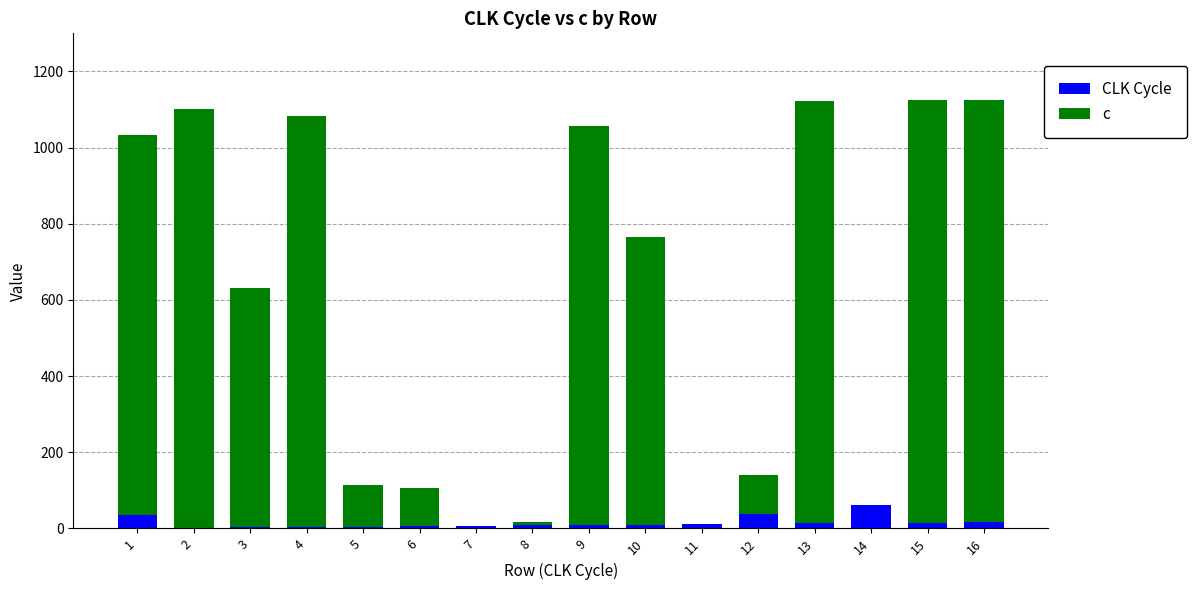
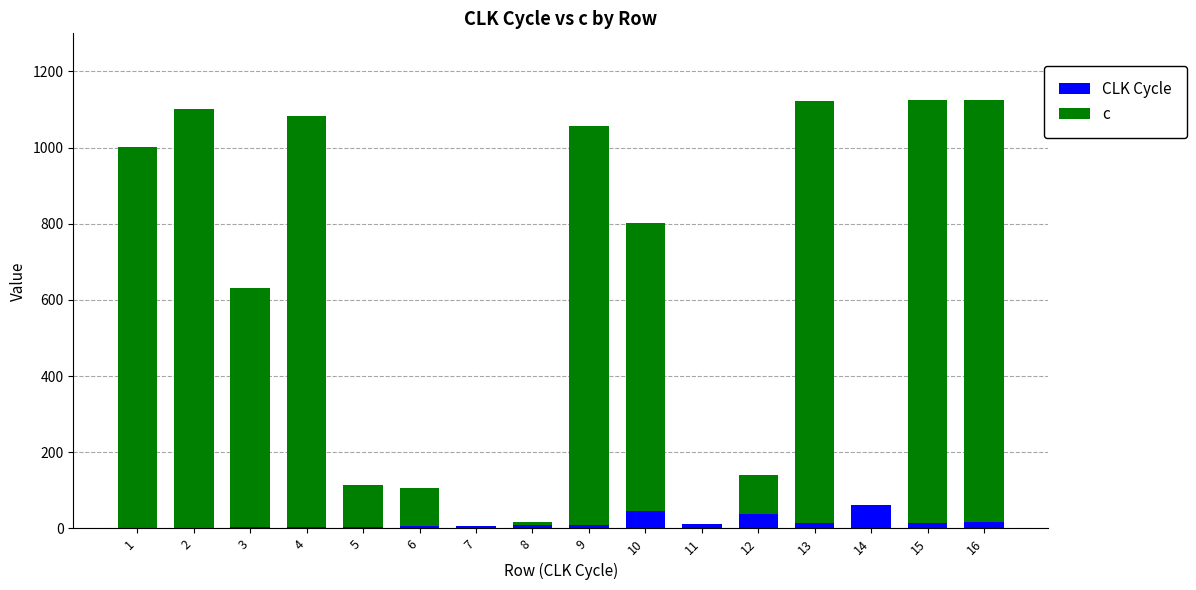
  {
    "CLK Cycle": {
-     "1": 30,
+     "1": 0,
      "7": 10,
      "8": 10,
      "9": 10,
-     "10": 10,
+     "10": 50,
      "11": 10,
      "12": 40,
      "13": 10,
      "14": 60,
      "15": 20,
      "16": 20
    },
    "c": {
      "1": 1000,
      "2": 1100,
      "3": 630,
      "4": 1080,
      "5": 110,
      "6": 100,
      "7": 0,
      "8": 10,
      "9": 1050,
      "10": 760,
      "12": 100,
      "13": 1110,
      "14": 0,
      "15": 1110,
      "16": 1110
    }
  }
